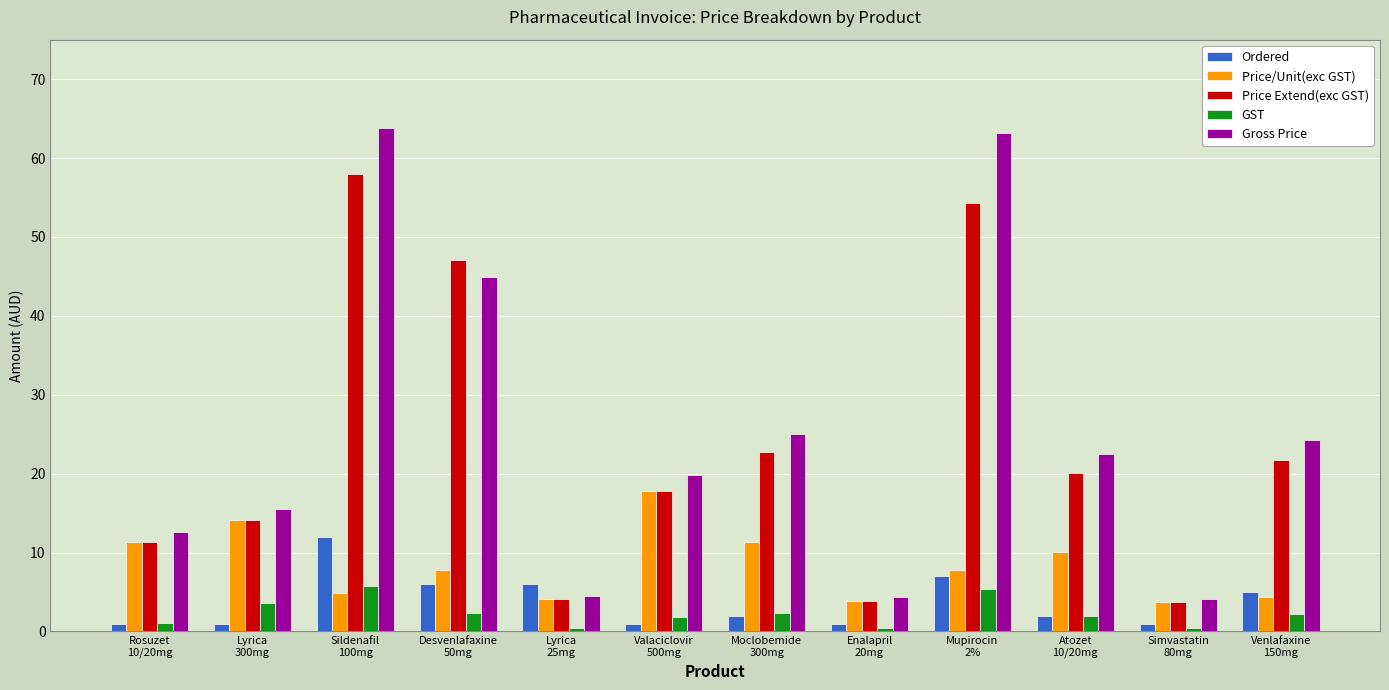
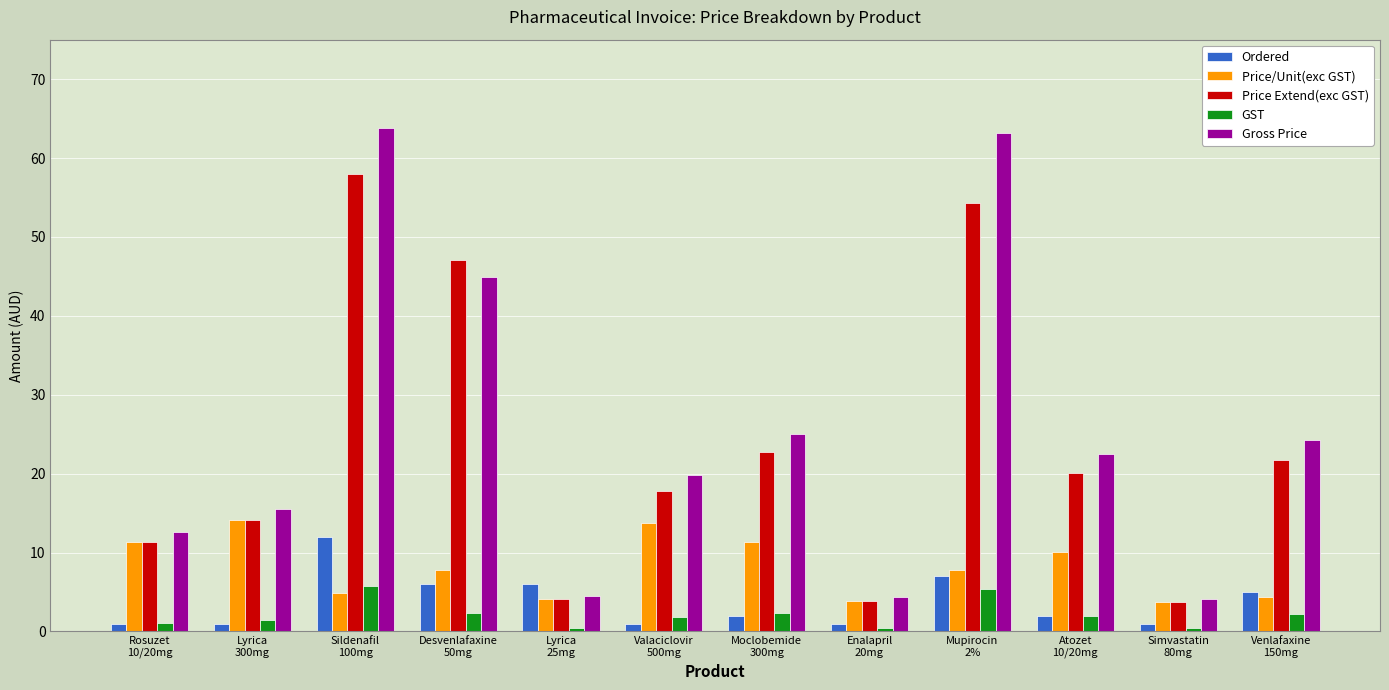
  {
    "Ordered": {
      "Rosuzet 10/20mg": 1,
      "Lyrica 300mg": 1,
      "Sildenafil 100mg": 12,
      "Desvenlafaxine 50mg": 6,
      "Lyrica 25mg": 6,
      "Valaciclovir 500mg": 1,
      "Moclobemide 300mg": 2,
      "Enalapril 20mg": 1,
      "Mupirocin 2%": 7,
      "Atozet 10/20mg": 2,
      "Simvastatin 80mg": 1,
      "Venlafaxine 150mg": 5
    },
    "Price/Unit(exc GST)": {
      "Rosuzet 10/20mg": 11,
      "Lyrica 300mg": 14,
      "Sildenafil 100mg": 5,
      "Desvenlafaxine 50mg": 8,
      "Lyrica 25mg": 4,
-     "Valaciclovir 500mg": 18,
+     "Valaciclovir 500mg": 14,
      "Moclobemide 300mg": 11,
      "Enalapril 20mg": 4,
      "Mupirocin 2%": 8,
      "Atozet 10/20mg": 10,
      "Simvastatin 80mg": 4,
      "Venlafaxine 150mg": 4
    },
    "Price Extend(exc GST)": {
      "Rosuzet 10/20mg": 11,
      "Lyrica 300mg": 14,
      "Sildenafil 100mg": 58,
      "Desvenlafaxine 50mg": 47,
      "Lyrica 25mg": 4,
      "Valaciclovir 500mg": 18,
      "Moclobemide 300mg": 23,
      "Enalapril 20mg": 4,
      "Mupirocin 2%": 54,
      "Atozet 10/20mg": 20,
      "Simvastatin 80mg": 4,
      "Venlafaxine 150mg": 22
    },
    "GST": {
      "Rosuzet 10/20mg": 1,
-     "Lyrica 300mg": 4,
+     "Lyrica 300mg": 1,
      "Sildenafil 100mg": 6,
      "Desvenlafaxine 50mg": 2,
      "Lyrica 25mg": 0,
      "Valaciclovir 500mg": 2,
      "Moclobemide 300mg": 2,
      "Enalapril 20mg": 0,
      "Mupirocin 2%": 5,
      "Atozet 10/20mg": 2,
      "Simvastatin 80mg": 0,
      "Venlafaxine 150mg": 2
    },
    "Gross Price": {
      "Rosuzet 10/20mg": 13,
      "Lyrica 300mg": 16,
      "Sildenafil 100mg": 64,
      "Desvenlafaxine 50mg": 45,
      "Lyrica 25mg": 5,
      "Valaciclovir 500mg": 20,
      "Moclobemide 300mg": 25,
      "Enalapril 20mg": 4,
      "Mupirocin 2%": 63,
      "Atozet 10/20mg": 22,
      "Simvastatin 80mg": 4,
      "Venlafaxine 150mg": 24
    }
  }
